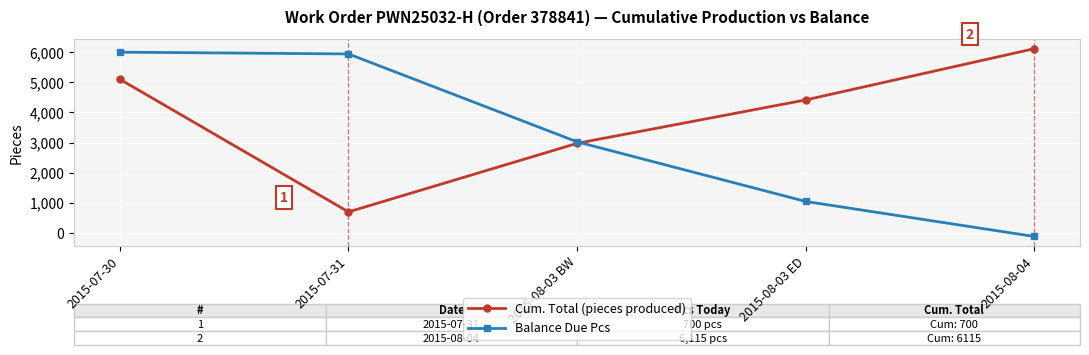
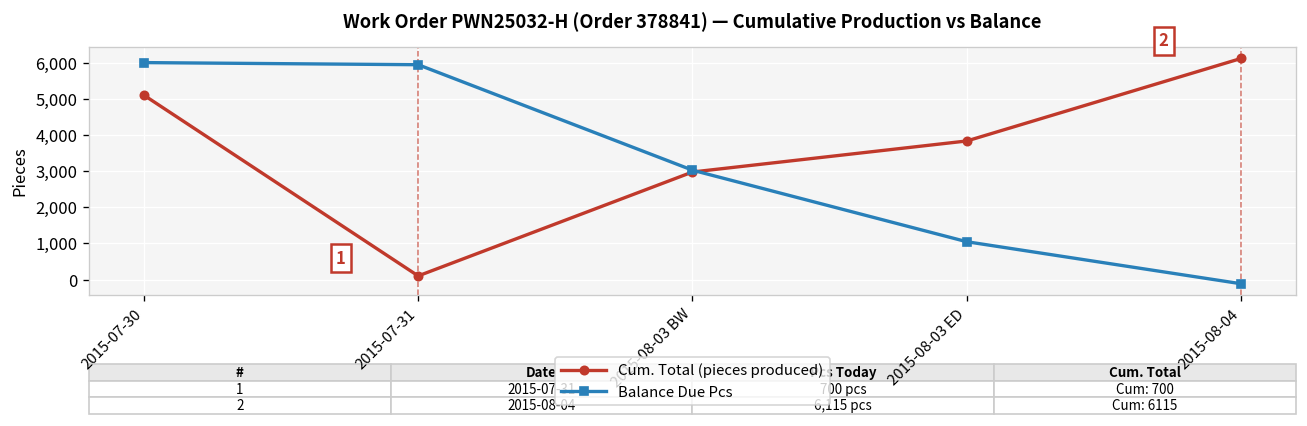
  {
    "Cum. Total (pieces produced)": {
      "2015-07-30": "5,100",
-     "2015-07-31": "700",
-     "2015-08-03 ED": "4,400",
+     "2015-07-31": "100",
+     "2015-08-03 ED": "3,800",
      "2015-08-04": "6,100"
    },
    "Balance Due Pcs": {
      "2015-07-30": "6,000",
      "2015-07-31": "5,900",
      "2015-08-03 ED": "1,000",
      "2015-08-04": "-100"
    }
  }
